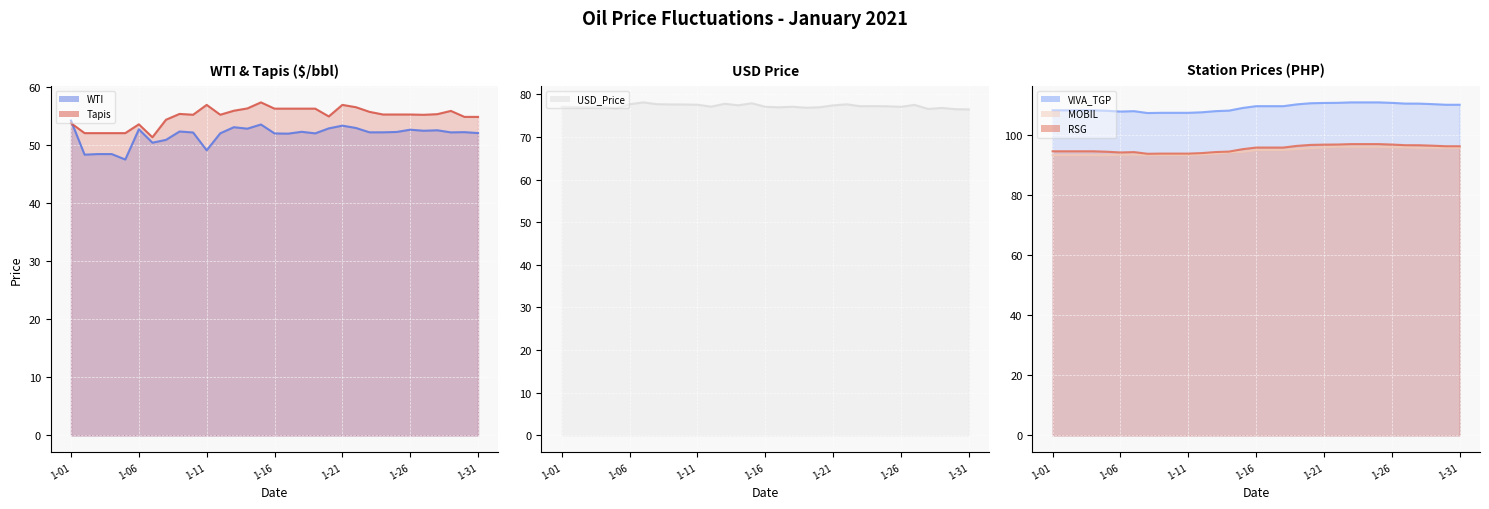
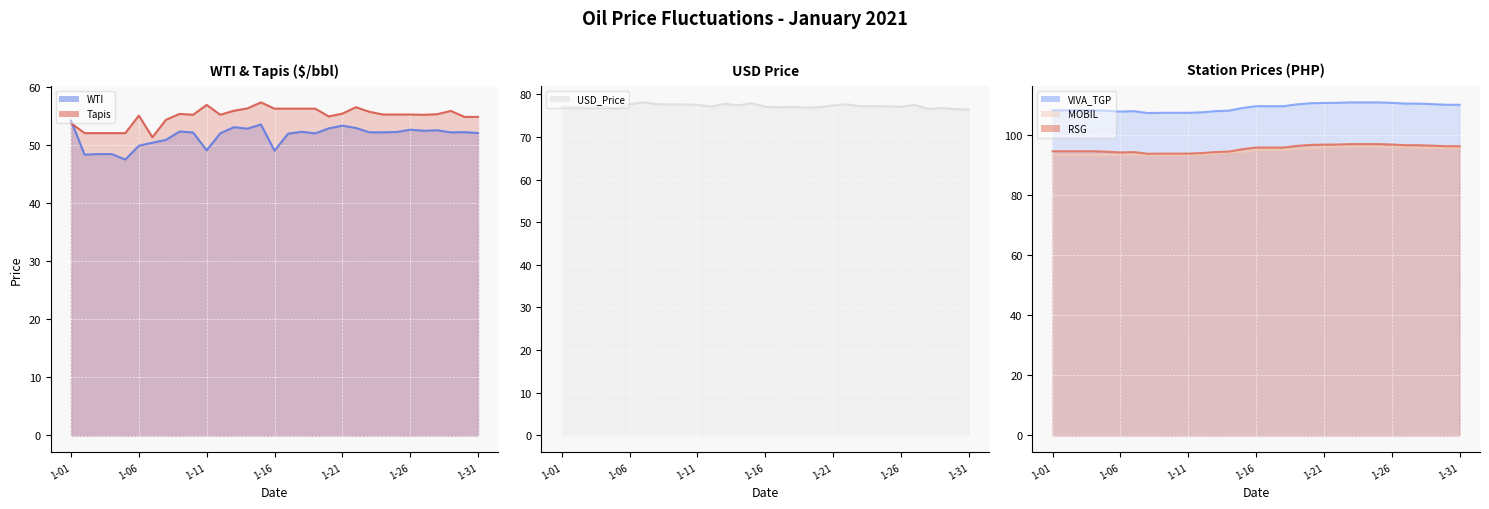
  {
    "WTI & Tapis ($/bbl)": {
      "WTI": {
-       "1-06": 53,
+       "1-06": 50,
        "1-11": 49,
-       "1-16": 52,
+       "1-16": 49,
        "1-21": 53,
        "1-26": 53,
        "1-31": 52
      },
      "Tapis": {
-       "1-06": 54,
+       "1-06": 55,
        "1-11": 57,
        "1-16": 56,
-       "1-21": 57,
+       "1-21": 56,
        "1-26": 55,
        "1-31": 55
      }
    },
    "USD Price": {
      "1-06": 78,
      "1-11": 78,
      "1-16": 77,
      "1-21": 77,
      "1-26": 77,
      "1-31": 76
    }
  }
